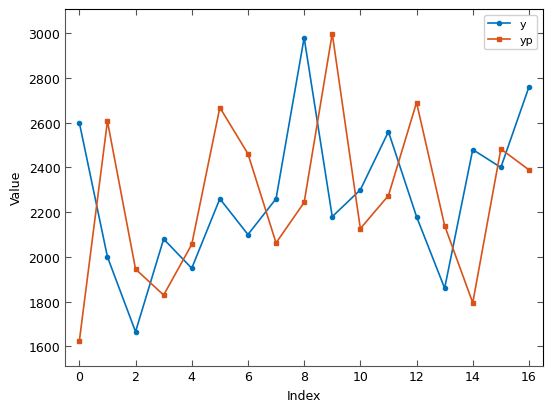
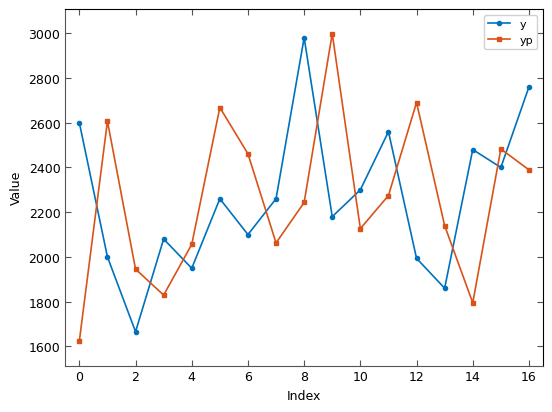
  {
    "y": {
      "0": 2600,
      "2": 1670,
      "4": 1950,
      "6": 2100,
      "8": 2980,
      "10": 2300,
-     "12": 2180,
+     "12": 1990,
      "14": 2480,
      "16": 2760
    },
    "yp": {
      "0": 1620,
      "2": 1950,
      "4": 2060,
      "6": 2460,
      "8": 2240,
      "10": 2130,
      "12": 2690,
      "14": 1790,
      "16": 2390
    }
  }
